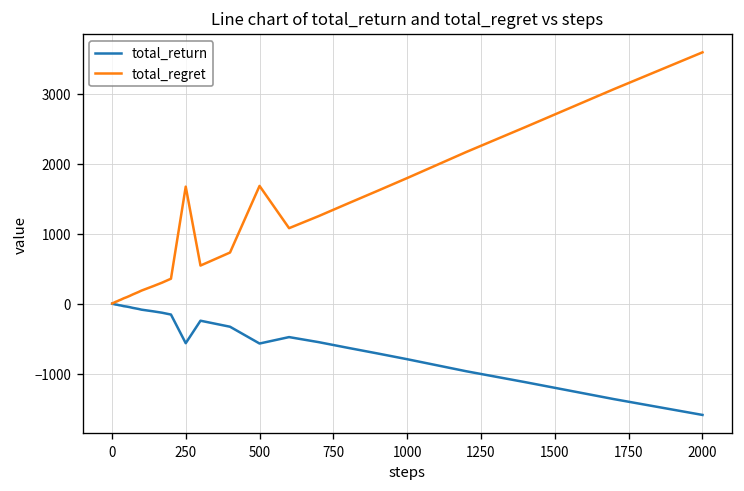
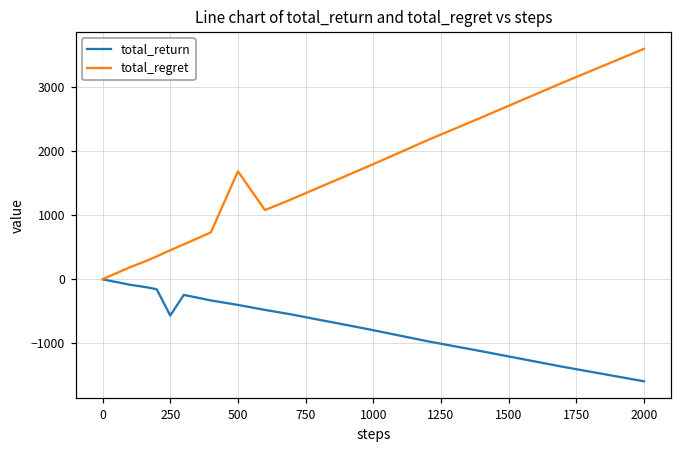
  {
    "total_return": {
      "250": -600,
-     "500": -600,
+     "500": -400,
      "1000": -800,
      "2000": -1600
    },
    "total_regret": {
-     "250": 1700,
+     "250": 500,
      "500": 1700,
      "1000": 1800,
      "2000": 3600
    }
  }
